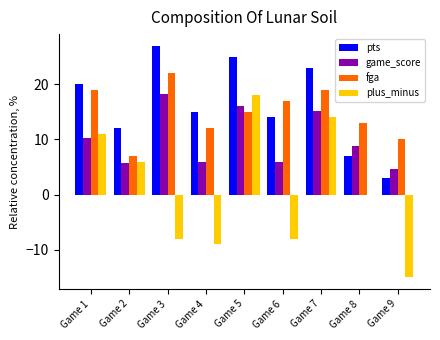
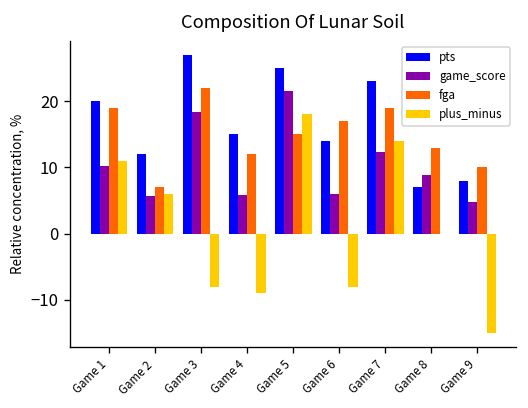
  {
    "pts": {
      "Game 1": 20,
      "Game 2": 12,
      "Game 3": 27,
      "Game 4": 15,
      "Game 5": 25,
      "Game 6": 14,
      "Game 7": 23,
      "Game 8": 7,
-     "Game 9": 3
+     "Game 9": 8
    },
    "game_score": {
      "Game 1": 10,
      "Game 2": 6,
      "Game 3": 18,
      "Game 4": 6,
-     "Game 5": 16,
+     "Game 5": 22,
      "Game 6": 6,
-     "Game 7": 15,
+     "Game 7": 12,
      "Game 8": 9,
      "Game 9": 5
    },
    "fga": {
      "Game 1": 19,
      "Game 2": 7,
      "Game 3": 22,
      "Game 4": 12,
      "Game 5": 15,
      "Game 6": 17,
      "Game 7": 19,
      "Game 8": 13,
      "Game 9": 10
    },
    "plus_minus": {
      "Game 1": 11,
      "Game 2": 6,
      "Game 3": -8,
      "Game 4": -9,
      "Game 5": 18,
      "Game 6": -8,
      "Game 7": 14,
      "Game 8": 0,
      "Game 9": -15
    }
  }
